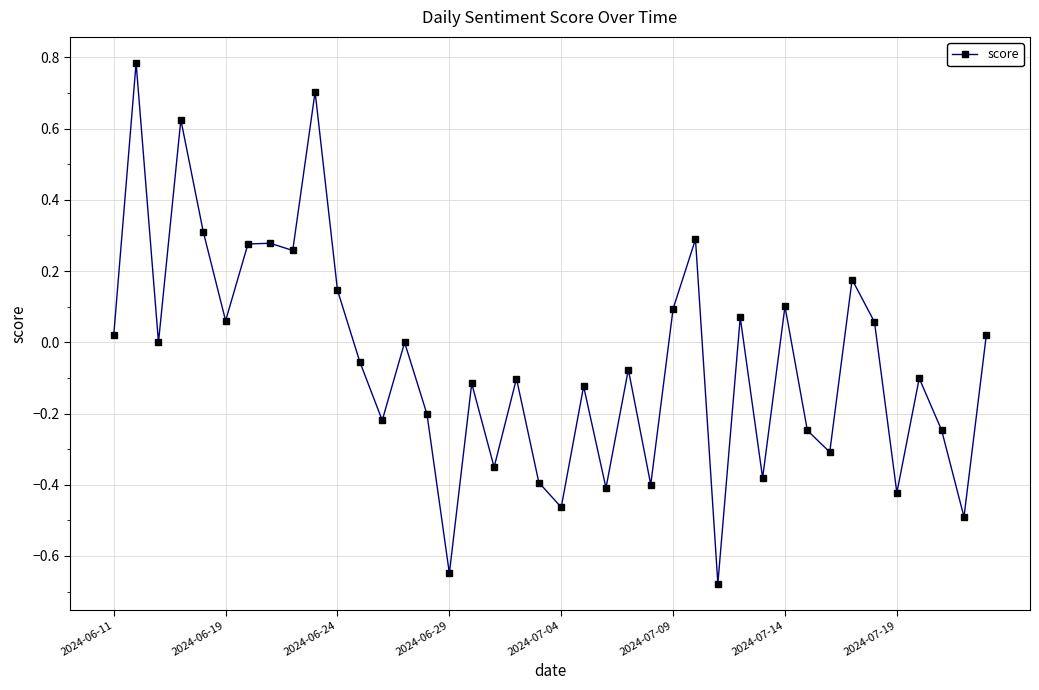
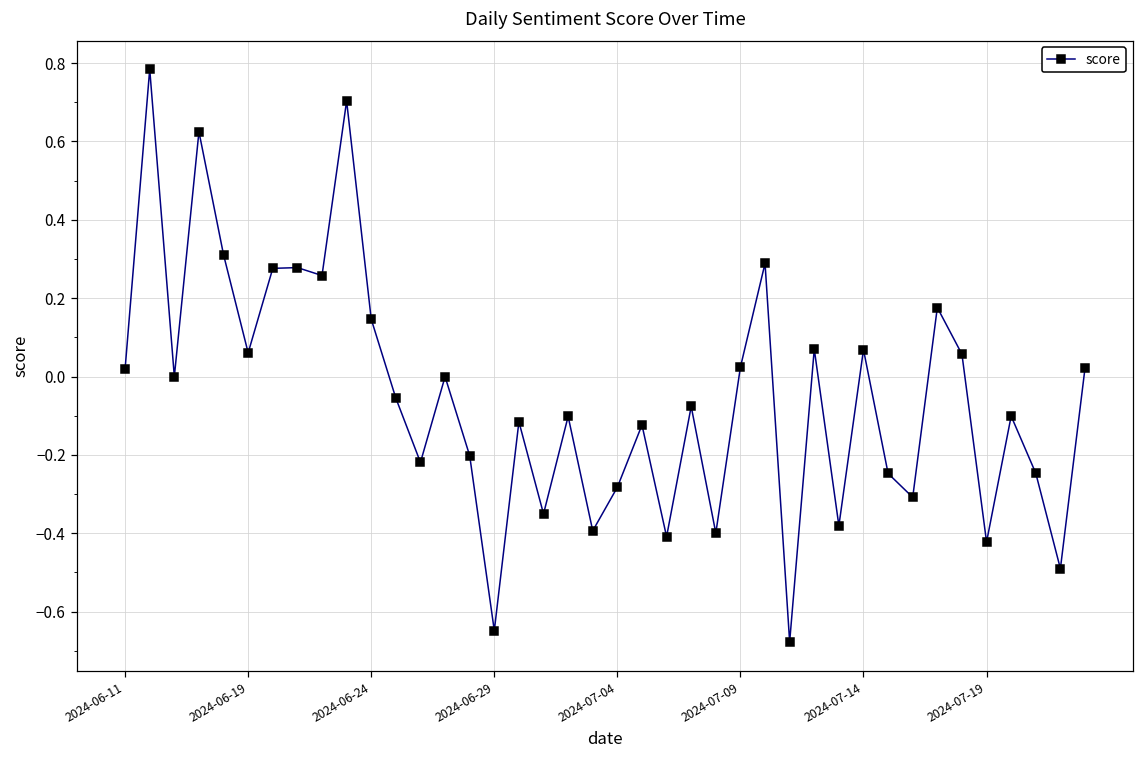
  {
    "2024-06-11": 0.02,
    "2024-06-19": 0.06,
    "2024-06-24": 0.15,
    "2024-06-29": -0.65,
-   "2024-07-04": -0.46,
-   "2024-07-09": 0.09,
-   "2024-07-14": 0.10,
+   "2024-07-04": -0.28,
+   "2024-07-09": 0.02,
+   "2024-07-14": 0.07,
    "2024-07-19": -0.42
  }
